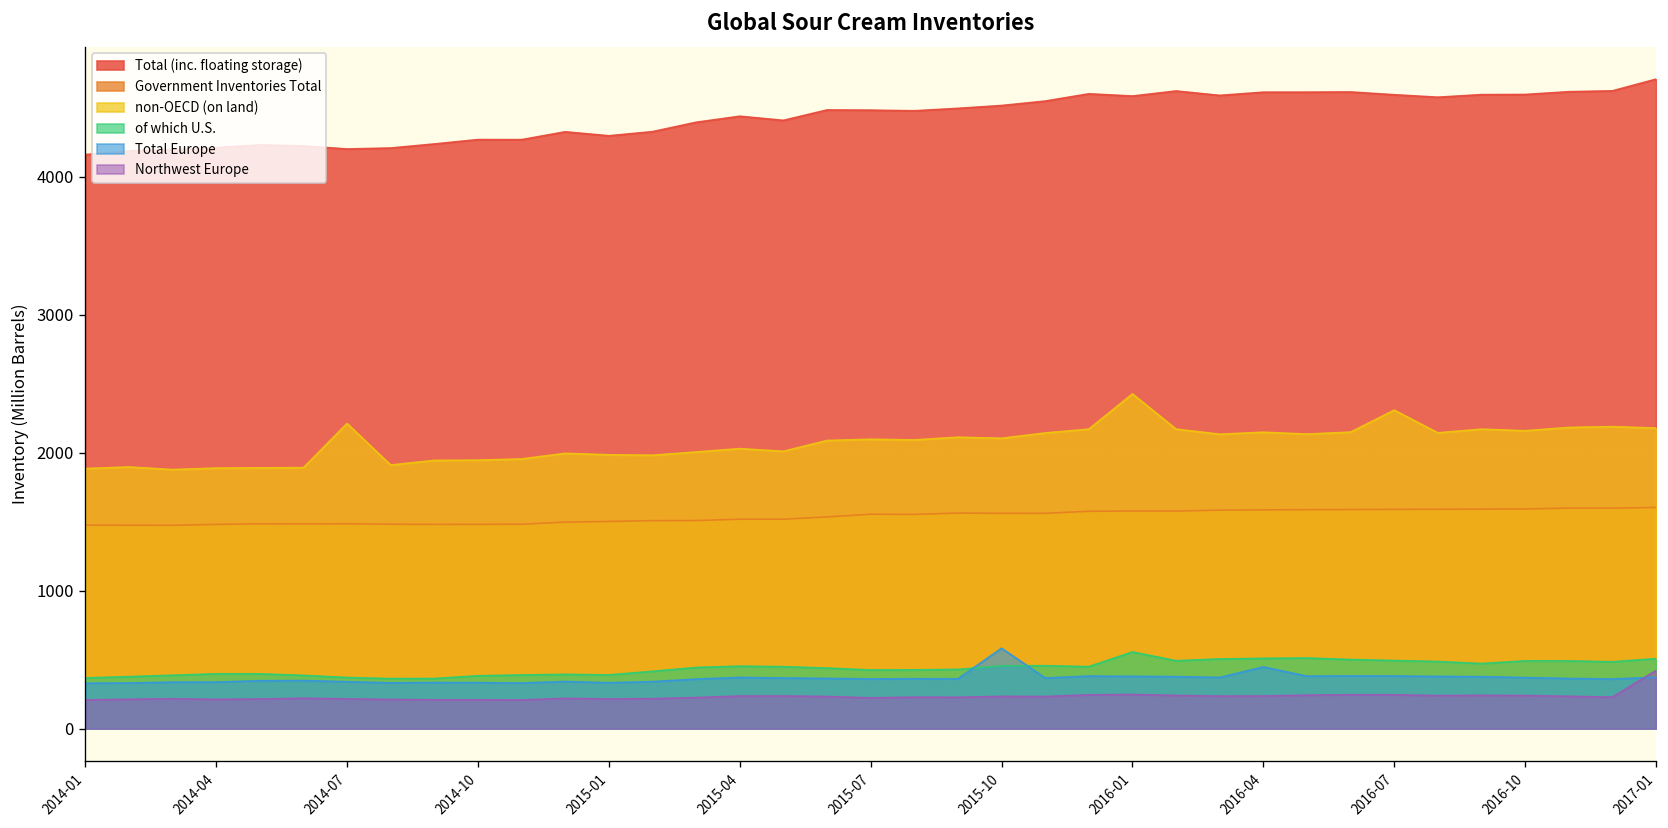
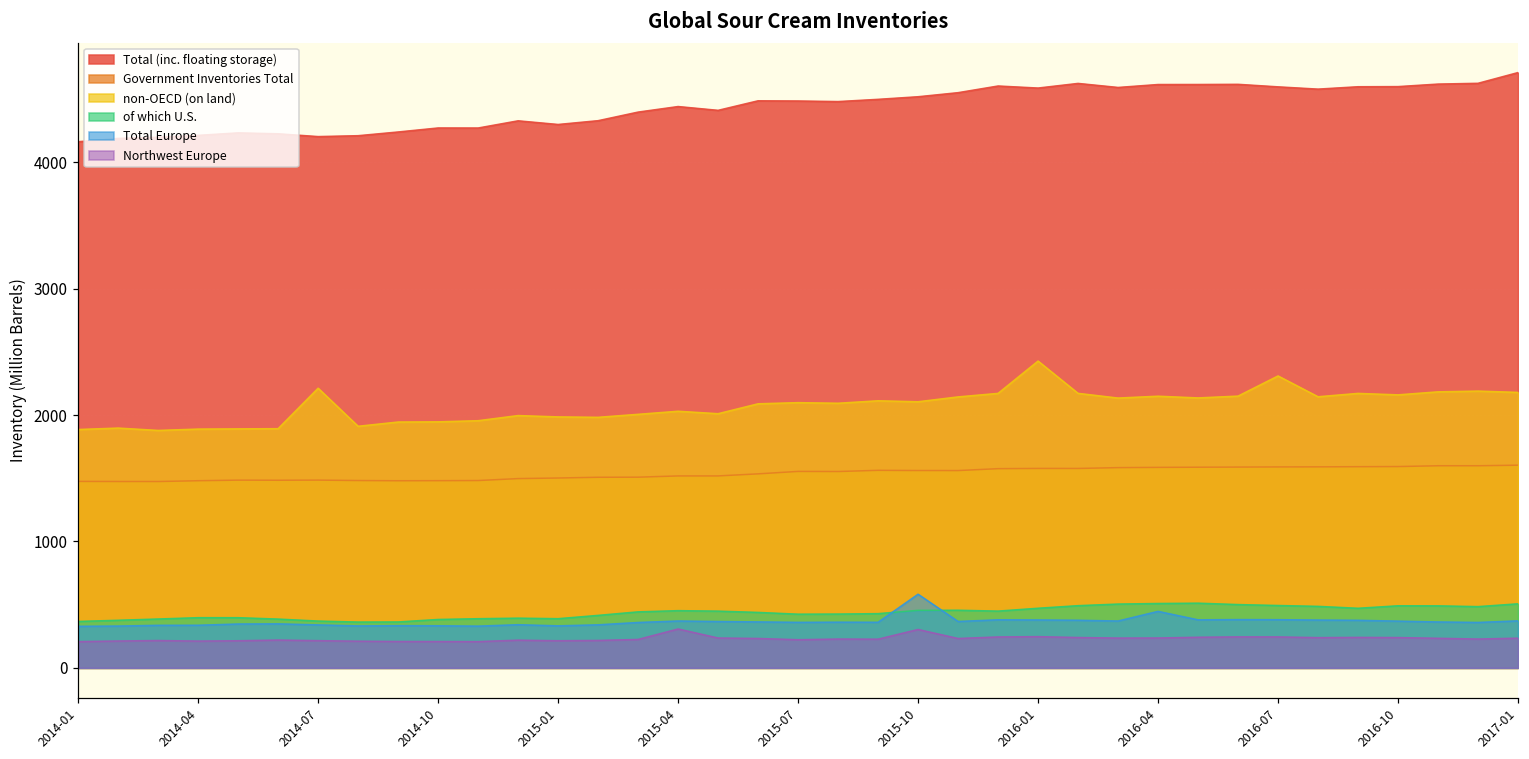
  {
    "non-OECD (on land)": {
      "2014-01": 1890,
      "2014-04": 1890,
      "2014-07": 2210,
      "2014-10": 1950,
      "2015-01": 1990,
      "2015-04": 2030,
      "2015-07": 2100,
      "2015-10": 2110,
      "2016-01": 2430,
      "2016-04": 2150,
      "2016-07": 2310,
      "2016-10": 2160,
      "2017-01": 2180
    },
    "of which U.S.": {
      "2014-01": 370,
      "2014-04": 400,
      "2014-07": 370,
      "2014-10": 380,
      "2015-01": 390,
      "2015-04": 450,
      "2015-07": 420,
      "2015-10": 460,
-     "2016-01": 560,
+     "2016-01": 470,
      "2016-04": 510,
      "2016-07": 490,
      "2016-10": 490,
      "2017-01": 510
    },
    "Total Europe": {
      "2014-01": 330,
      "2014-04": 340,
      "2014-07": 340,
      "2014-10": 330,
      "2015-01": 330,
      "2015-04": 370,
      "2015-07": 360,
      "2015-10": 580,
      "2016-01": 380,
      "2016-04": 450,
      "2016-07": 380,
      "2016-10": 370,
      "2017-01": 370
    },
    "Northwest Europe": {
      "2014-01": 210,
      "2014-04": 210,
      "2014-07": 220,
      "2014-10": 210,
      "2015-01": 210,
-     "2015-04": 240,
+     "2015-04": 310,
      "2015-07": 220,
-     "2015-10": 230,
+     "2015-10": 300,
      "2016-01": 250,
      "2016-04": 240,
      "2016-07": 250,
      "2016-10": 240,
-     "2017-01": 420
+     "2017-01": 240
    }
  }
